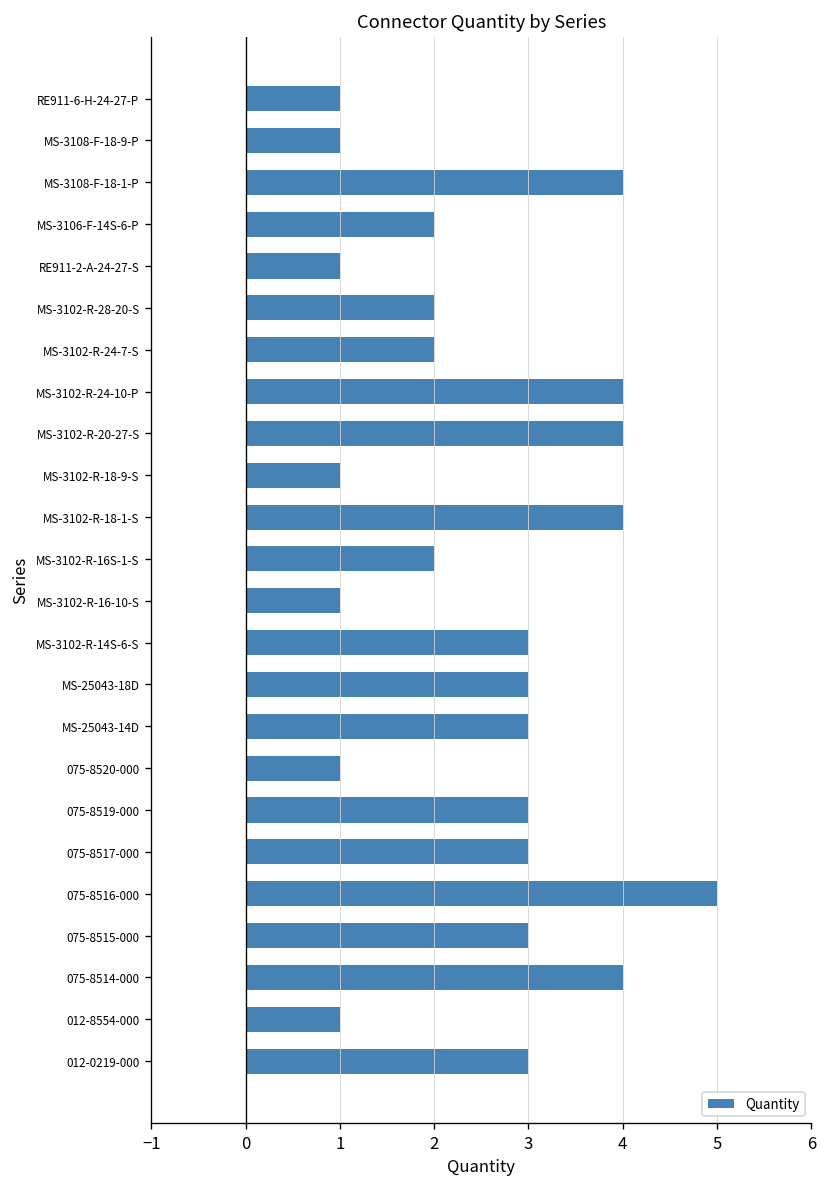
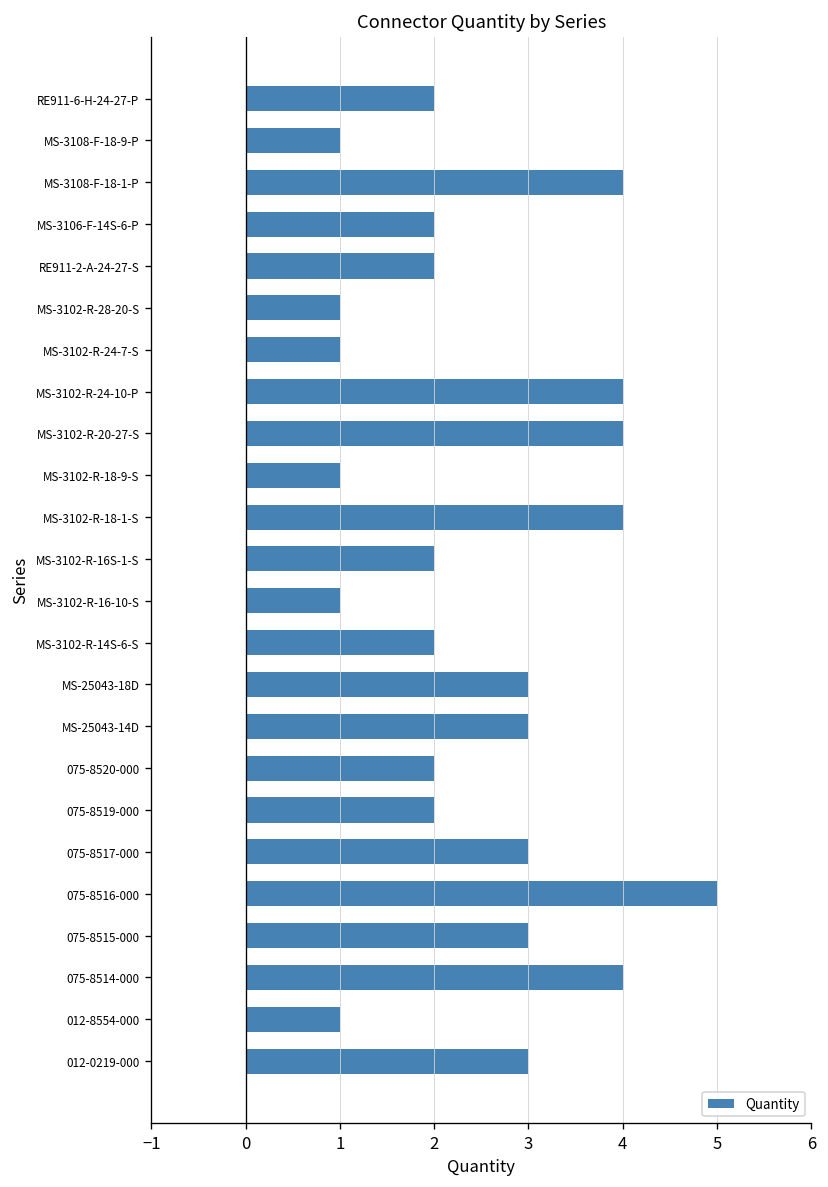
  {
-   "RE911-6-H-24-27-P": 1,
+   "RE911-6-H-24-27-P": 2,
    "MS-3108-F-18-9-P": 1,
    "MS-3108-F-18-1-P": 4,
    "MS-3106-F-14S-6-P": 2,
-   "RE911-2-A-24-27-S": 1,
-   "MS-3102-R-28-20-S": 2,
-   "MS-3102-R-24-7-S": 2,
+   "RE911-2-A-24-27-S": 2,
+   "MS-3102-R-28-20-S": 1,
+   "MS-3102-R-24-7-S": 1,
    "MS-3102-R-24-10-P": 4,
    "MS-3102-R-20-27-S": 4,
    "MS-3102-R-18-9-S": 1,
    "MS-3102-R-18-1-S": 4,
    "MS-3102-R-16S-1-S": 2,
    "MS-3102-R-16-10-S": 1,
-   "MS-3102-R-14S-6-S": 3,
+   "MS-3102-R-14S-6-S": 2,
    "MS-25043-18D": 3,
    "MS-25043-14D": 3,
-   "075-8520-000": 1,
-   "075-8519-000": 3,
+   "075-8520-000": 2,
+   "075-8519-000": 2,
    "075-8517-000": 3,
    "075-8516-000": 5,
    "075-8515-000": 3,
    "075-8514-000": 4,
    "012-8554-000": 1,
    "012-0219-000": 3
  }
